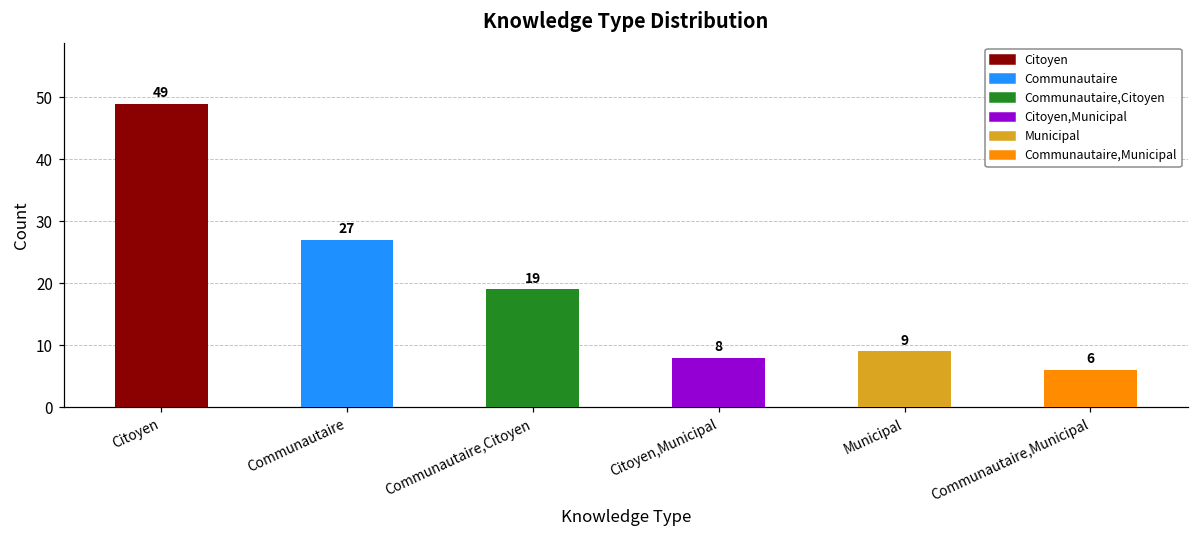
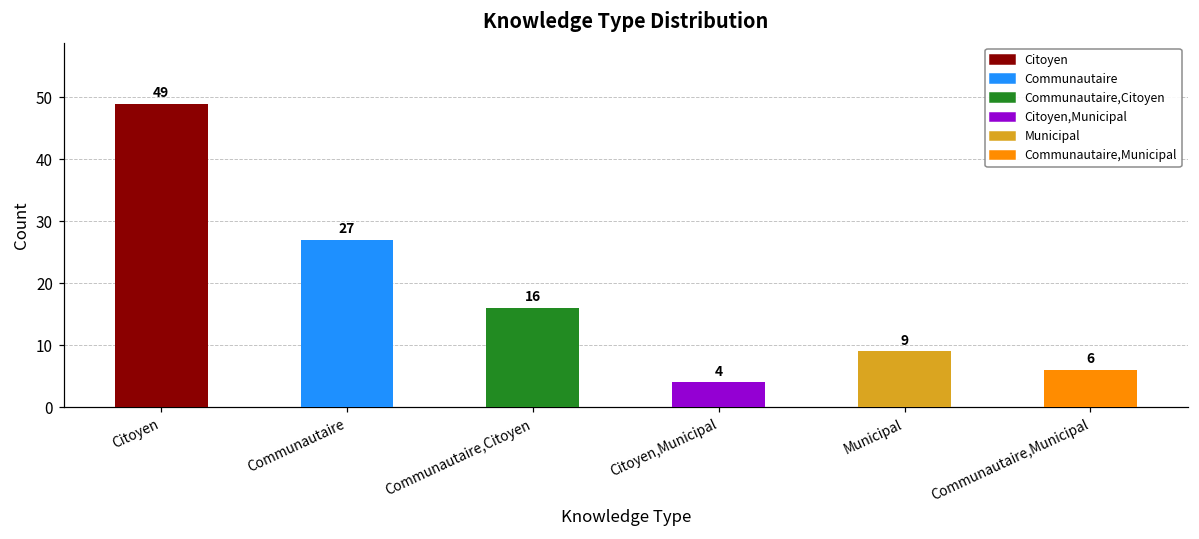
  {
    "Citoyen": 49,
    "Communautaire": 27,
-   "Communautaire,Citoyen": 19,
-   "Citoyen,Municipal": 8,
+   "Communautaire,Citoyen": 16,
+   "Citoyen,Municipal": 4,
    "Municipal": 9,
    "Communautaire,Municipal": 6
  }
